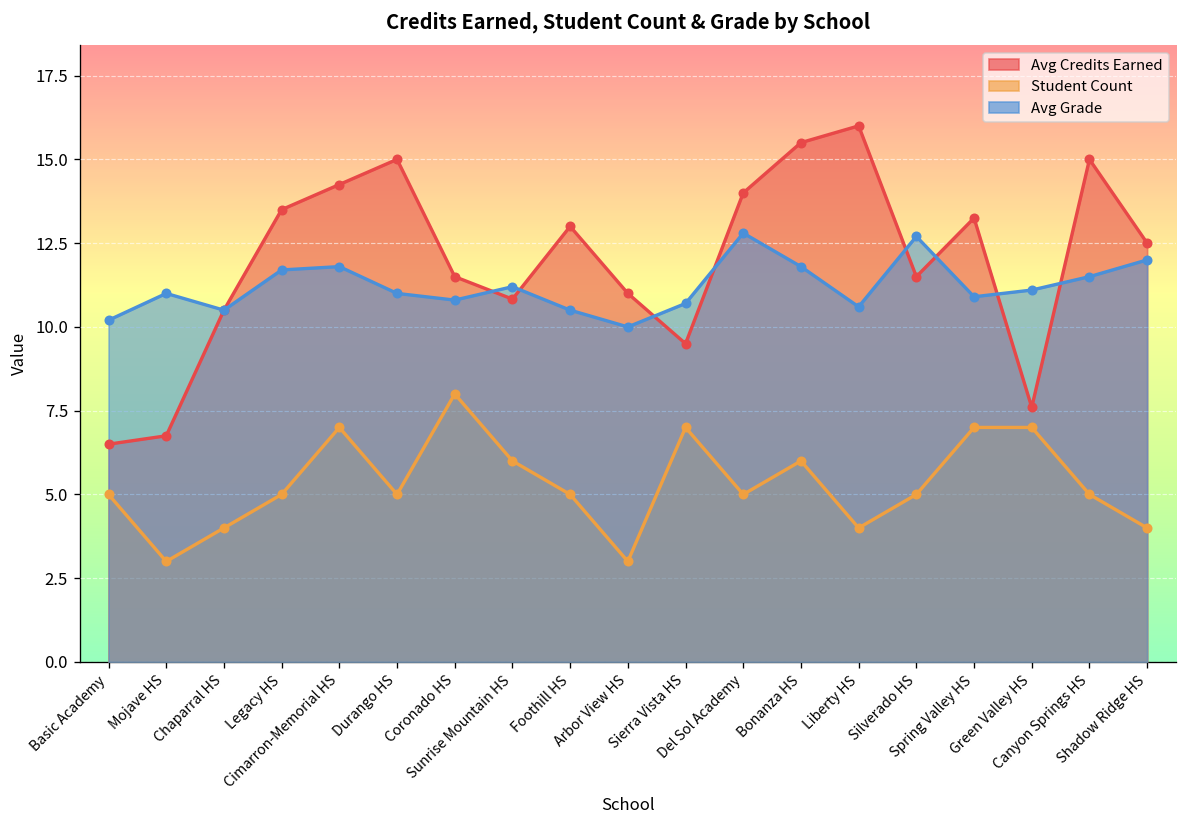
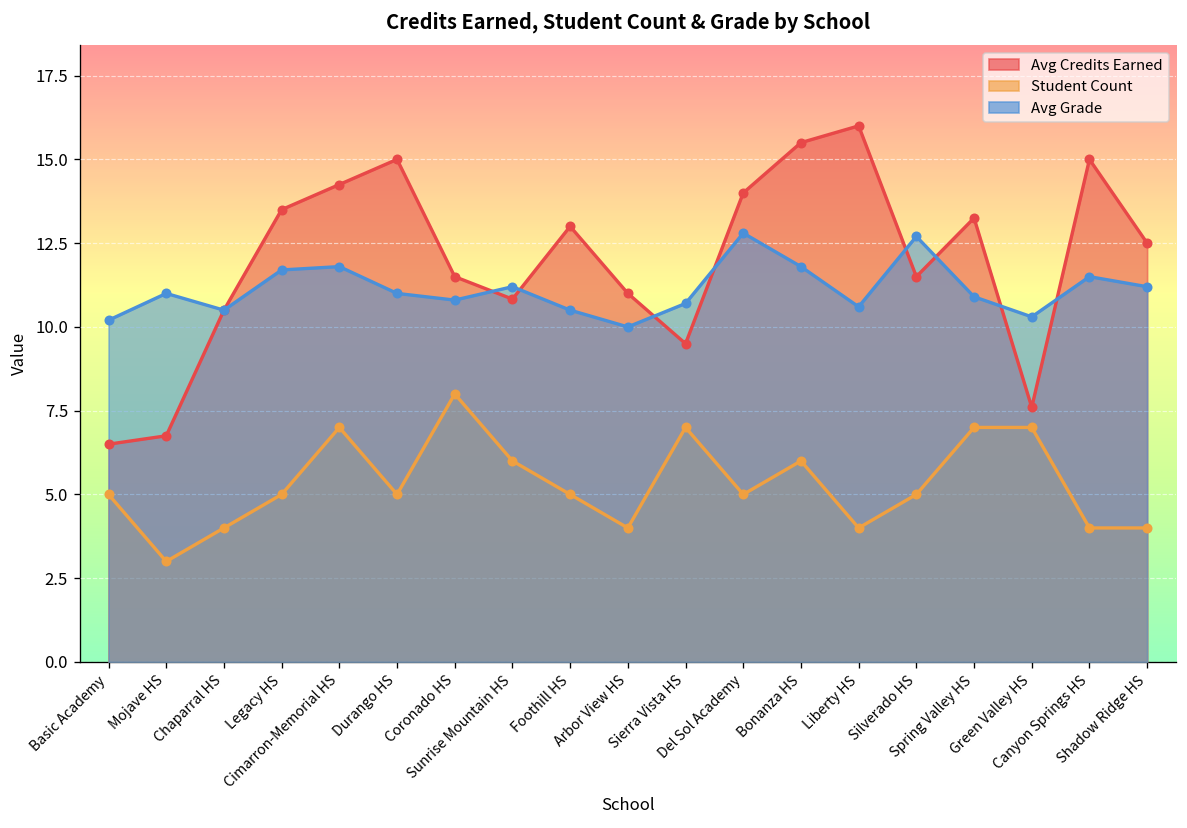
  {
    "Avg Credits Earned": {
      "Basic Academy": 6.5,
      "Mojave HS": 6.8,
      "Legacy HS": 13.5,
      "Cimarron-Memorial HS": 14.3,
      "Durango HS": 15.0,
      "Coronado HS": 11.5,
      "Sunrise Mountain HS": 10.8,
      "Foothill HS": 13.0,
      "Arbor View HS": 11.0,
      "Sierra Vista HS": 9.5,
      "Del Sol Academy": 14.0,
      "Bonanza HS": 15.5,
      "Liberty HS": 16.0,
      "Silverado HS": 11.5,
      "Spring Valley HS": 13.3,
      "Green Valley HS": 7.6,
      "Canyon Springs HS": 15.0,
      "Shadow Ridge HS": 12.5
    },
    "Student Count": {
      "Basic Academy": 5,
      "Mojave HS": 3,
      "Chaparral HS": 4,
      "Legacy HS": 5,
      "Cimarron-Memorial HS": 7,
      "Durango HS": 5,
      "Coronado HS": 8,
      "Sunrise Mountain HS": 6,
      "Foothill HS": 5,
-     "Arbor View HS": 3,
+     "Arbor View HS": 4,
      "Sierra Vista HS": 7,
      "Del Sol Academy": 5,
      "Bonanza HS": 6,
      "Liberty HS": 4,
      "Silverado HS": 5,
      "Spring Valley HS": 7,
      "Green Valley HS": 7,
-     "Canyon Springs HS": 5,
+     "Canyon Springs HS": 4,
      "Shadow Ridge HS": 4
    },
    "Avg Grade": {
      "Basic Academy": 10.2,
      "Mojave HS": 11.0,
      "Legacy HS": 11.7,
      "Cimarron-Memorial HS": 11.8,
      "Durango HS": 11.0,
      "Coronado HS": 10.8,
      "Sunrise Mountain HS": 11.2,
      "Foothill HS": 10.5,
      "Arbor View HS": 10.0,
      "Sierra Vista HS": 10.7,
      "Del Sol Academy": 12.8,
      "Bonanza HS": 11.8,
      "Liberty HS": 10.6,
      "Silverado HS": 12.7,
      "Spring Valley HS": 10.9,
-     "Green Valley HS": 11.1,
+     "Green Valley HS": 10.3,
      "Canyon Springs HS": 11.5,
-     "Shadow Ridge HS": 12.0
+     "Shadow Ridge HS": 11.2
    }
  }
